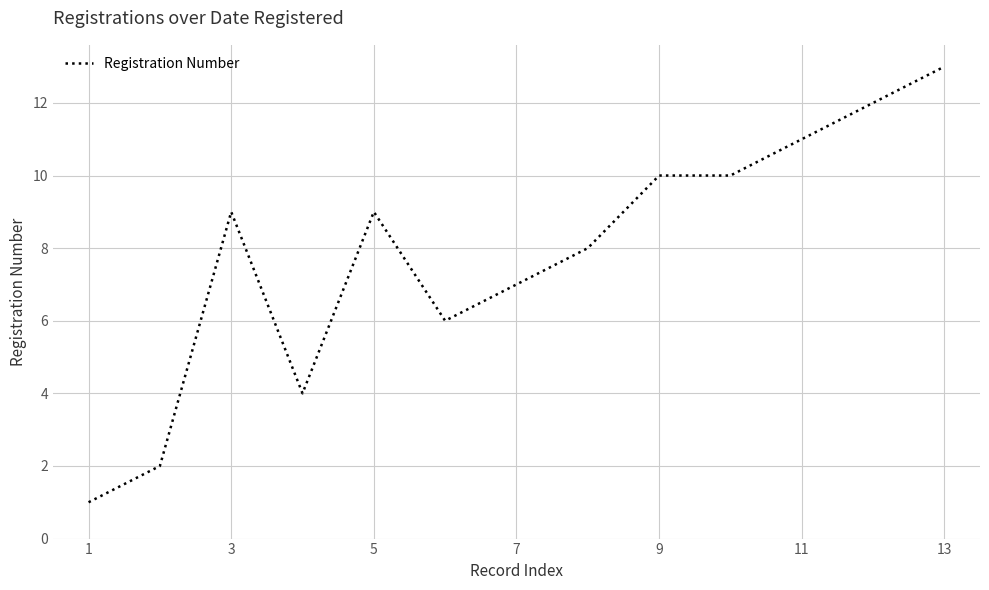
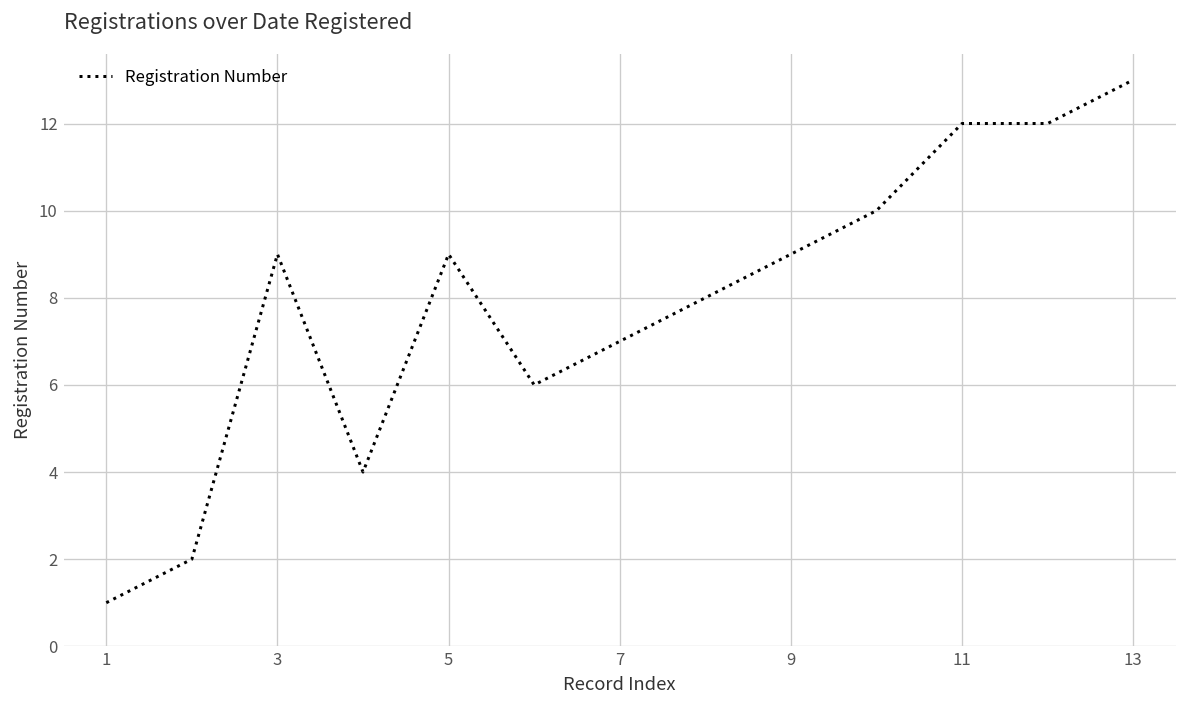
  {
    "1": 1,
    "3": 9,
    "5": 9,
    "7": 7,
-   "9": 10,
-   "11": 11,
+   "9": 9,
+   "11": 12,
    "13": 13
  }
